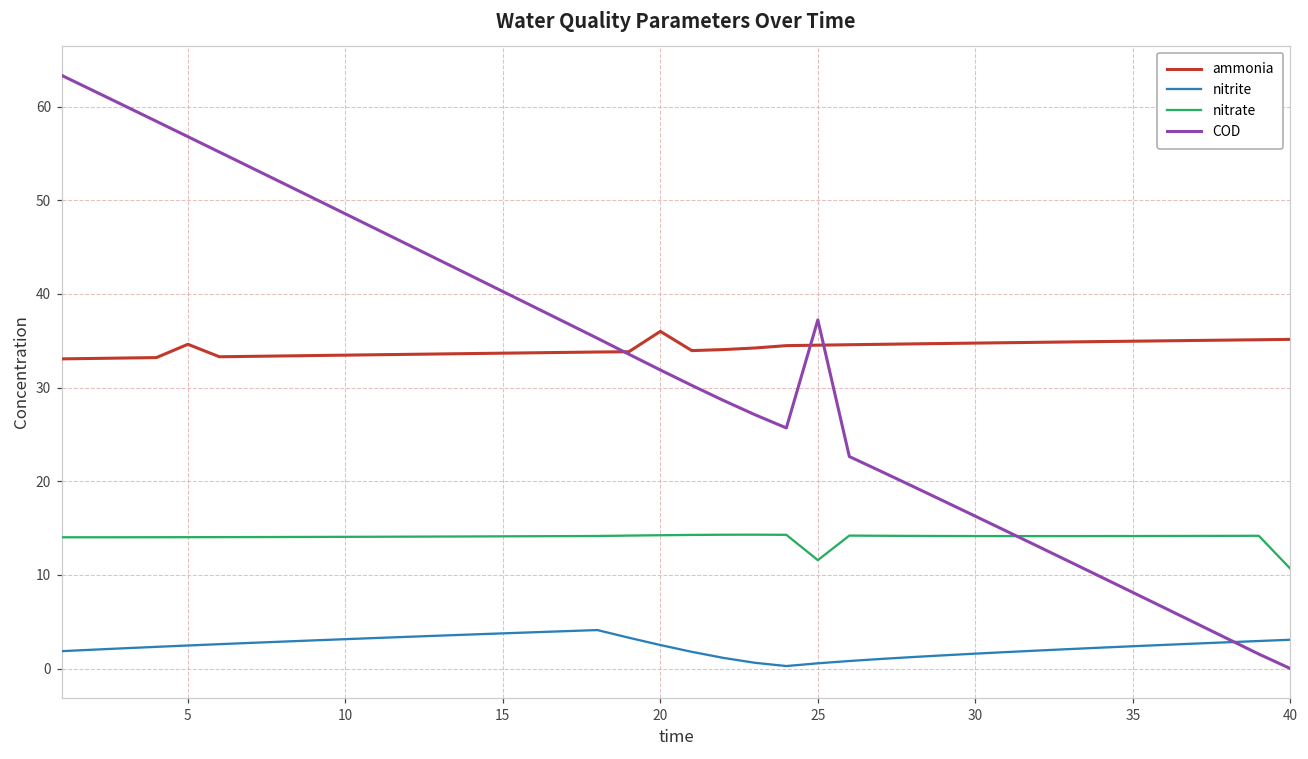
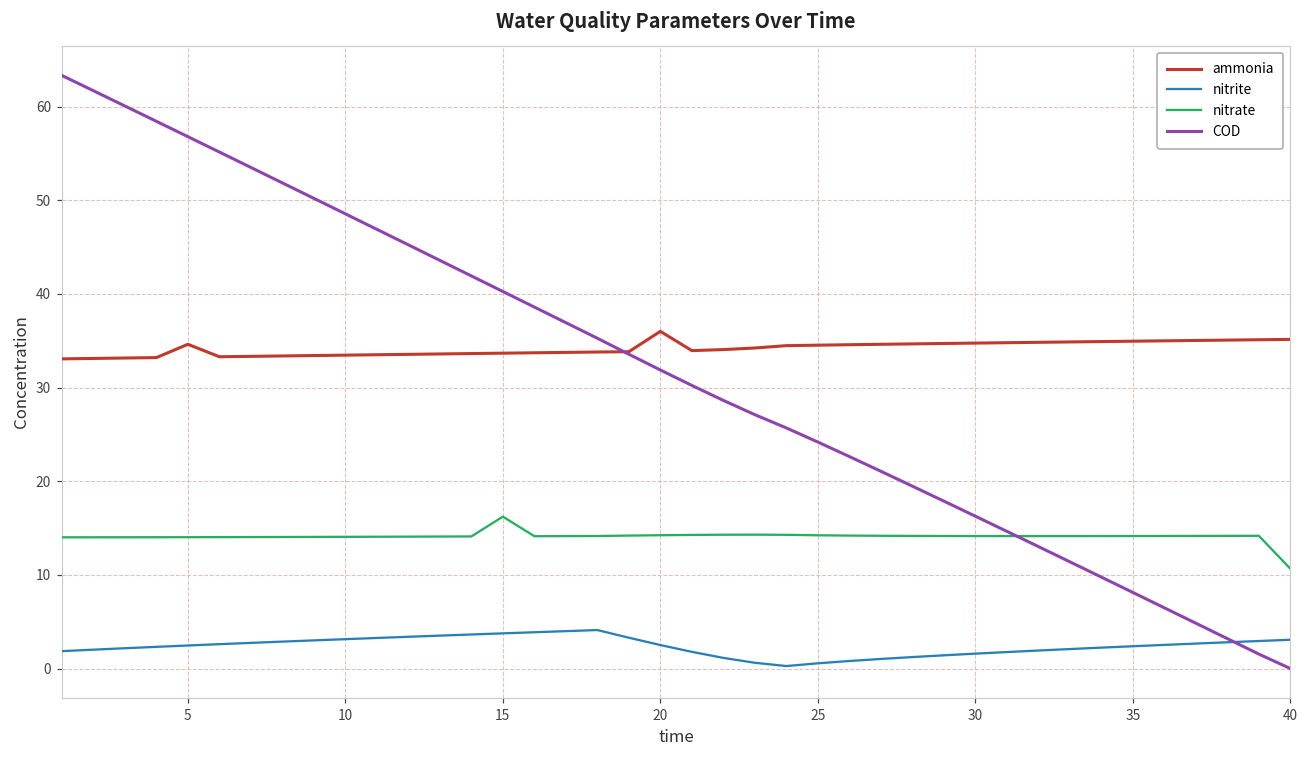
  {
    "ammonia": {
      "5": 35,
      "10": 33,
      "15": 34,
      "20": 36,
      "25": 35,
      "30": 35,
      "35": 35,
      "40": 35
    },
    "nitrite": {
      "5": 2,
      "10": 3,
      "15": 4,
      "20": 3,
      "25": 1,
      "30": 2,
      "35": 2,
      "40": 3
    },
    "nitrate": {
      "5": 14,
      "10": 14,
-     "15": 14,
+     "15": 16,
      "20": 14,
-     "25": 12,
+     "25": 14,
      "30": 14,
      "35": 14,
      "40": 11
    },
    "COD": {
      "5": 57,
      "10": 49,
      "15": 40,
      "20": 32,
-     "25": 37,
+     "25": 24,
      "30": 16,
      "35": 8,
      "40": 0
    }
  }
